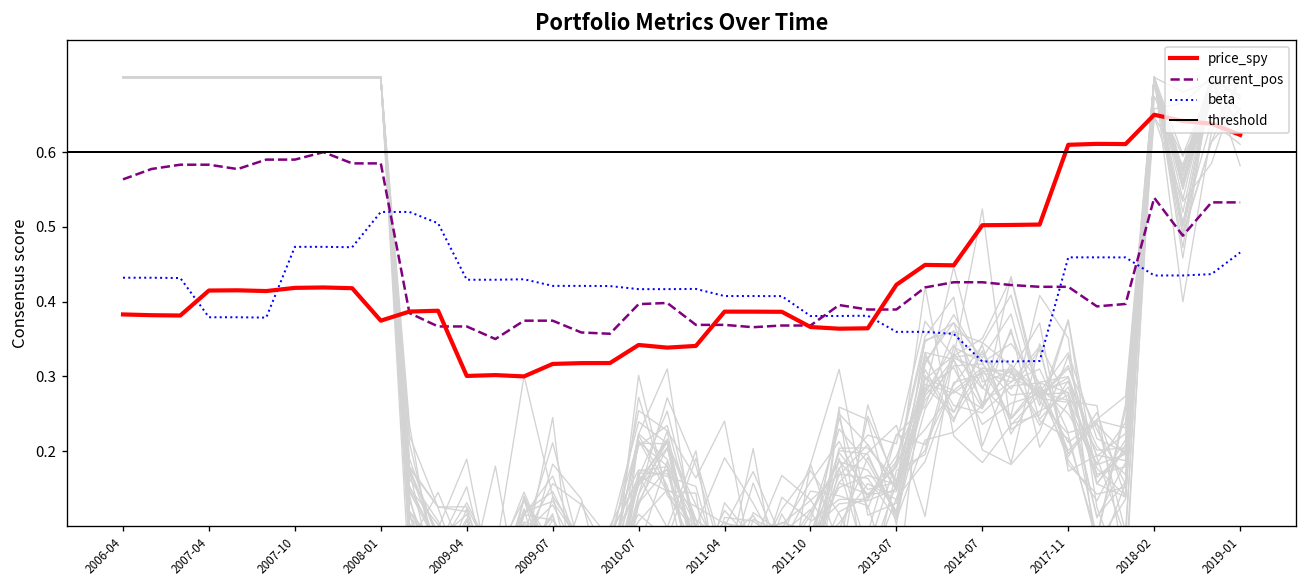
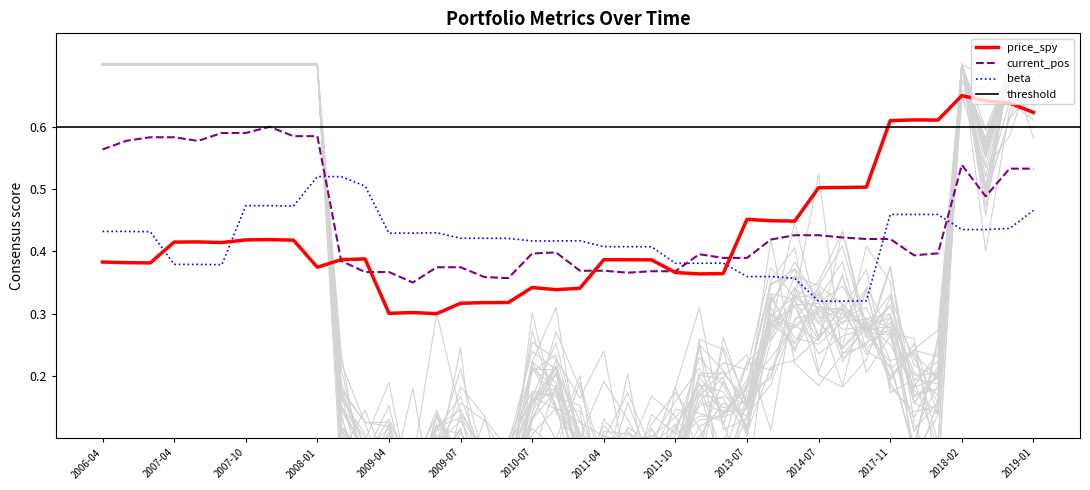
  {
    "price_spy": {
      "2006-04": 0.38,
      "2007-04": 0.41,
      "2007-10": 0.42,
      "2008-01": 0.37,
      "2009-04": 0.30,
      "2009-07": 0.32,
      "2010-07": 0.34,
      "2011-04": 0.39,
-     "2013-07": 0.42,
+     "2013-07": 0.45,
      "2014-07": 0.50,
      "2017-11": 0.61,
      "2019-01": 0.62
    },
    "current_pos": {
      "2006-04": 0.56,
      "2007-04": 0.58,
      "2007-10": 0.59,
      "2008-01": 0.58,
      "2009-04": 0.37,
      "2009-07": 0.37,
      "2010-07": 0.40,
      "2011-04": 0.37,
      "2013-07": 0.39,
      "2014-07": 0.43,
      "2017-11": 0.42,
      "2018-02": 0.54,
      "2019-01": 0.53
    },
    "beta": {
      "2006-04": 0.43,
      "2007-04": 0.38,
      "2007-10": 0.47,
      "2008-01": 0.52,
      "2009-04": 0.43,
      "2009-07": 0.42,
      "2010-07": 0.42,
      "2011-04": 0.41,
      "2011-10": 0.38,
      "2013-07": 0.36,
      "2017-11": 0.46,
      "2018-02": 0.44,
      "2019-01": 0.47
    }
  }
